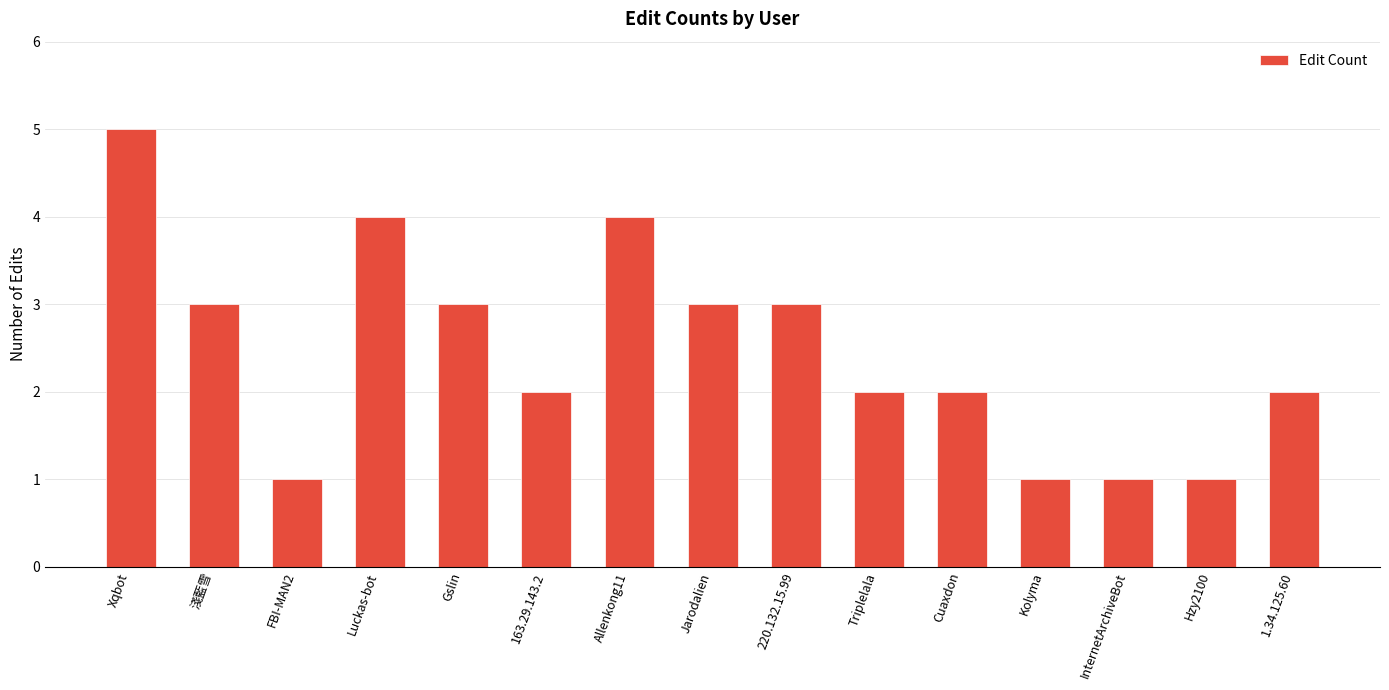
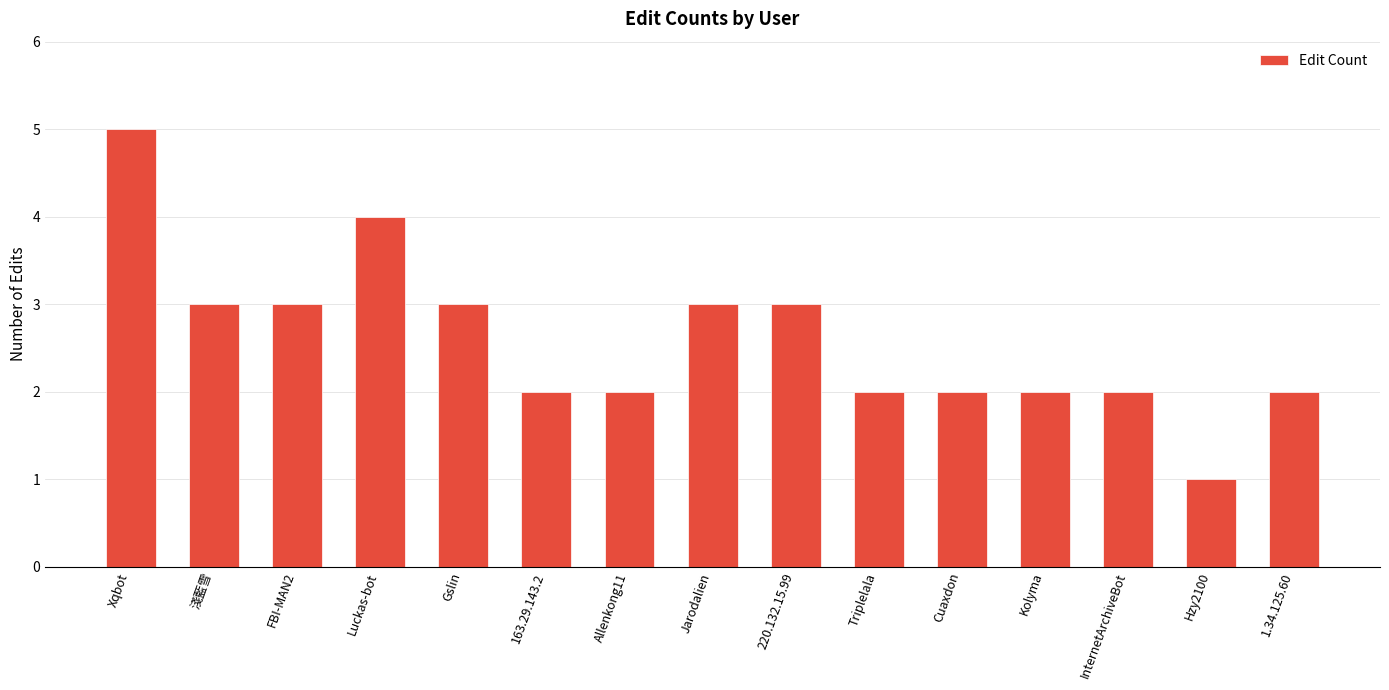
  {
    "Xqbot": 5,
    "淺藍雪": 3,
-   "FBI-MAN2": 1,
+   "FBI-MAN2": 3,
    "Luckas-bot": 4,
    "Gslin": 3,
    "163.29.143.2": 2,
-   "Allenkong11": 4,
+   "Allenkong11": 2,
    "Jarodalien": 3,
    "220.132.15.99": 3,
    "Triplelala": 2,
    "Cuaxdon": 2,
-   "Kolyma": 1,
-   "InternetArchiveBot": 1,
+   "Kolyma": 2,
+   "InternetArchiveBot": 2,
    "Hzy2100": 1,
    "1.34.125.60": 2
  }
